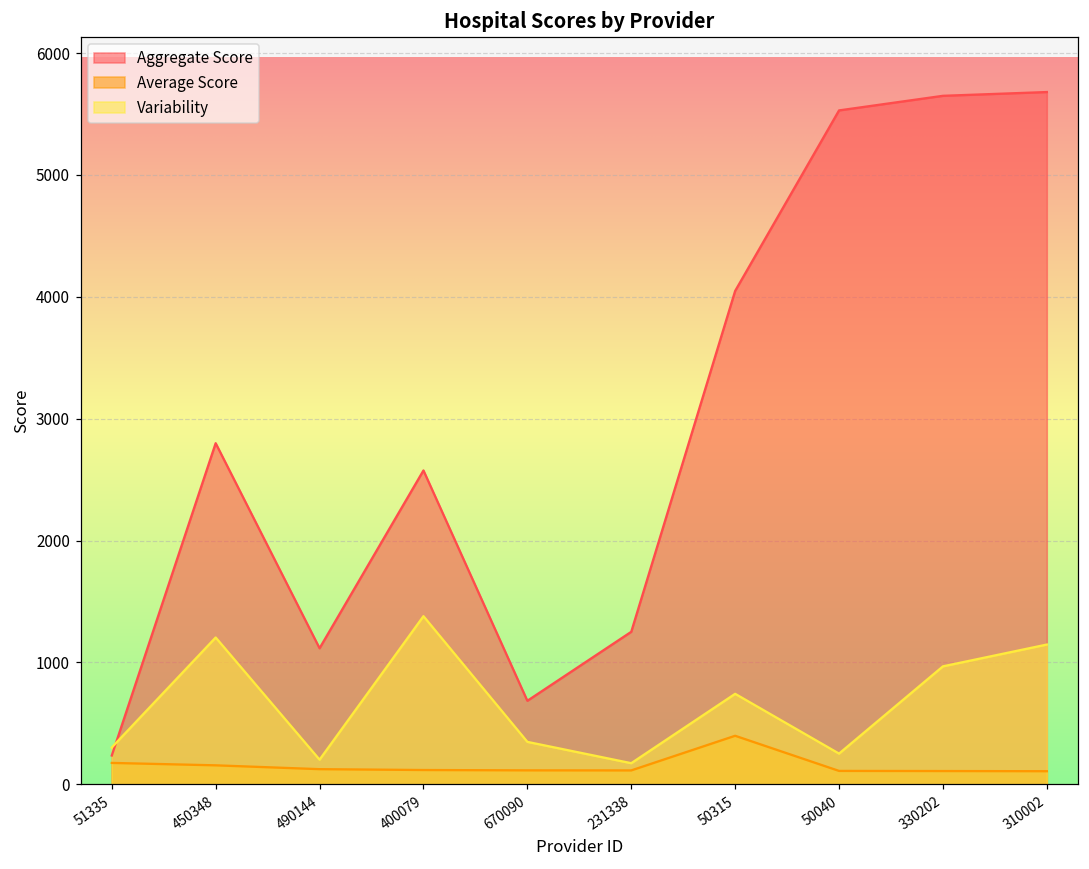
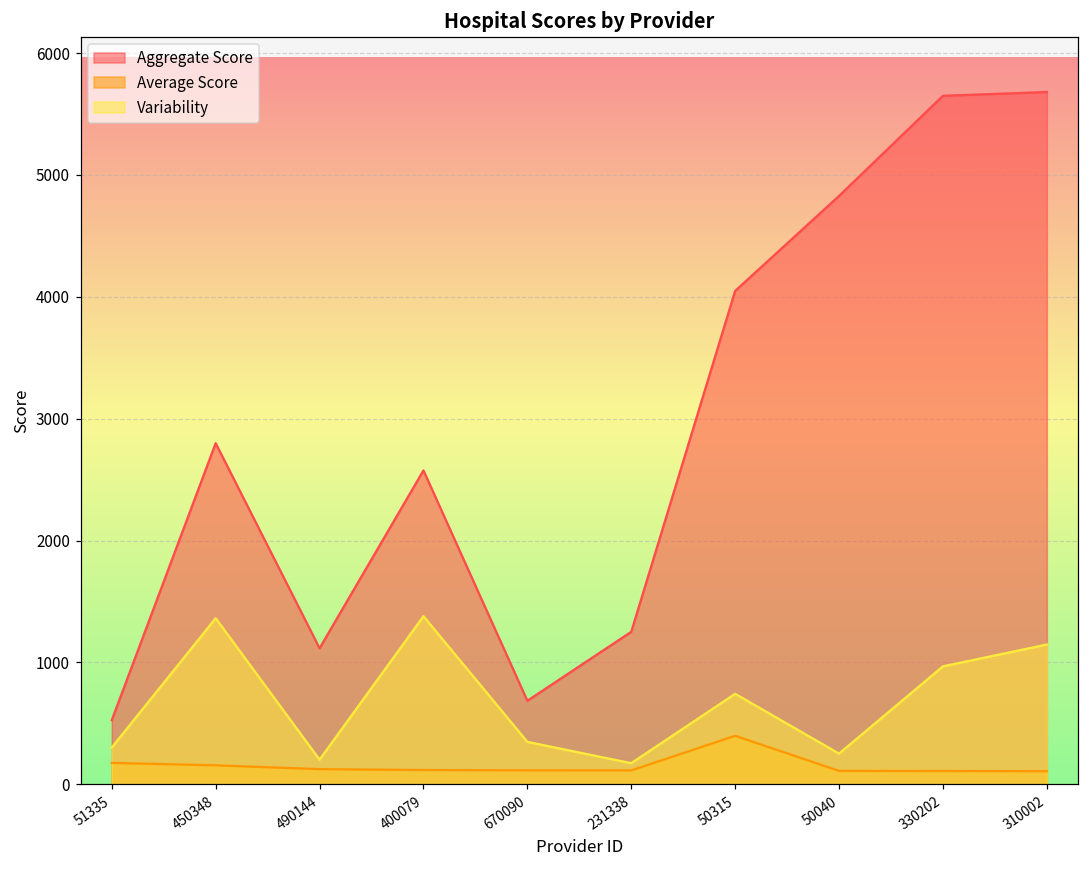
  {
    "Aggregate Score": {
-     "51335": 240,
+     "51335": 530,
      "450348": 2800,
      "490144": 1120,
      "400079": 2570,
      "670090": 690,
      "231338": 1250,
      "50315": 4050,
-     "50040": 5530,
+     "50040": 4830,
      "330202": 5650,
      "310002": 5680
    },
    "Average Score": {
      "51335": 180,
      "450348": 160,
      "490144": 120,
      "400079": 120,
      "670090": 110,
      "231338": 110,
      "50315": 400,
      "50040": 110,
      "330202": 110,
      "310002": 110
    },
    "Variability": {
      "51335": 300,
-     "450348": 1200,
+     "450348": 1360,
      "490144": 200,
      "400079": 1380,
      "670090": 350,
      "231338": 170,
      "50315": 740,
      "50040": 250,
      "330202": 970,
      "310002": 1150
    }
  }
